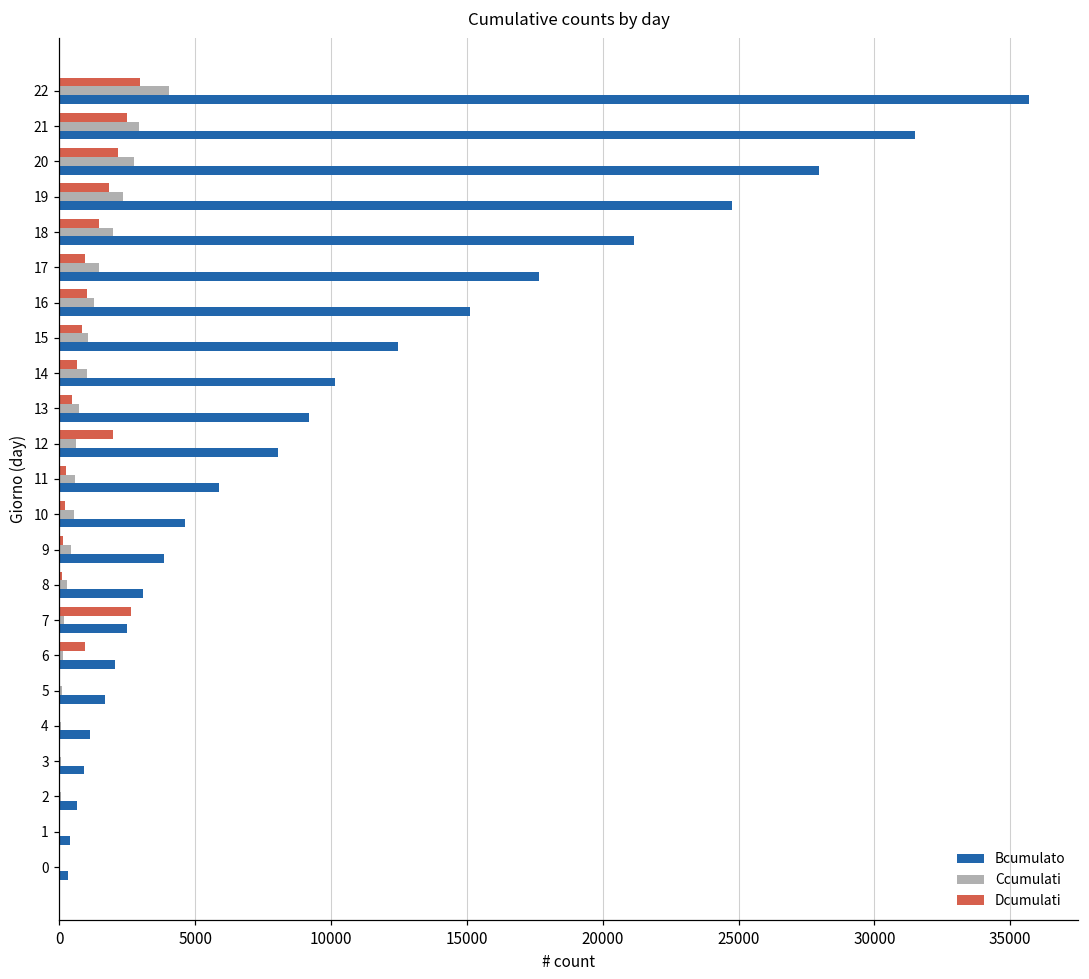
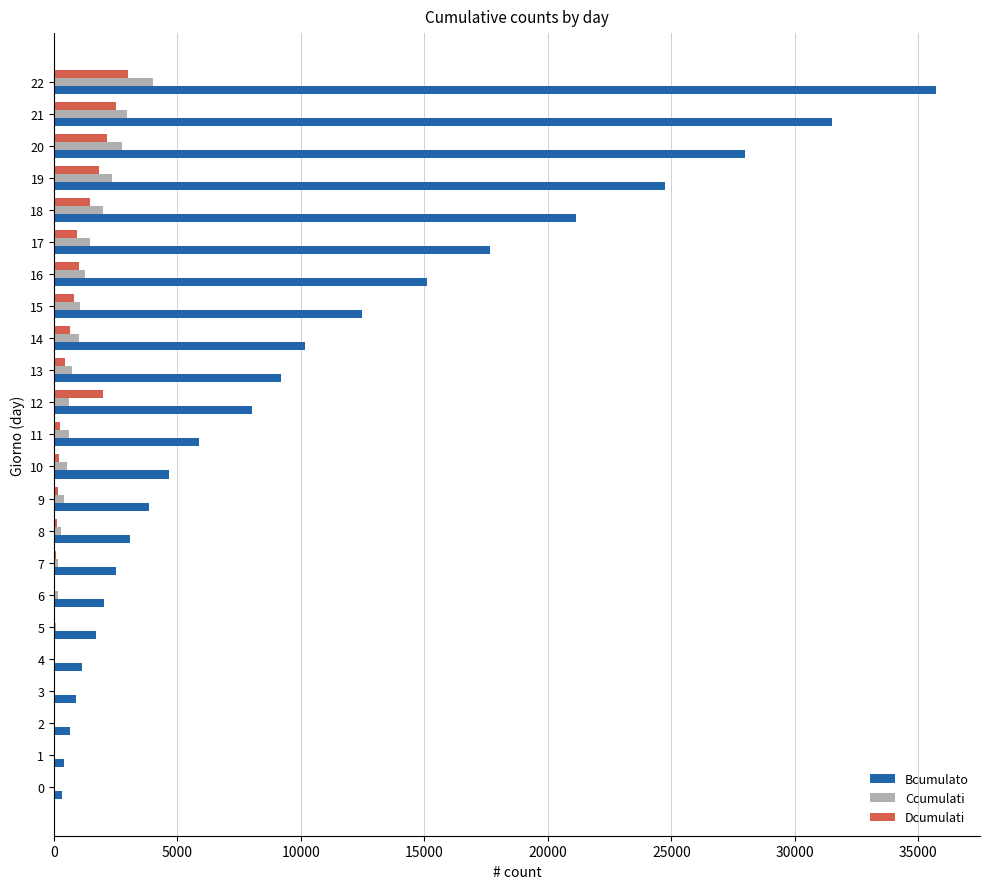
  {
    "Bcumulato": {
      "22": 35700,
      "21": 31500,
      "20": 28000,
      "19": 24700,
      "18": 21200,
      "17": 17700,
      "16": 15100,
      "15": 12500,
      "14": 10100,
      "13": 9200,
      "12": 8000,
      "11": 5900,
      "10": 4600,
      "9": 3900,
      "8": 3100,
      "7": 2500,
      "6": 2000,
      "5": 1700,
      "4": 1100,
      "3": 900,
      "2": 700,
      "1": 400,
      "0": 300
    },
    "Ccumulati": {
      "22": 4000,
      "21": 2900,
      "20": 2700,
      "19": 2300,
      "18": 2000,
      "17": 1400,
      "16": 1300,
      "15": 1000,
      "14": 1000,
      "13": 700,
      "12": 600,
      "11": 600,
      "10": 500,
      "9": 400,
      "8": 300,
      "7": 200,
      "6": 100
    },
    "Dcumulati": {
      "22": 3000,
      "21": 2500,
      "20": 2200,
      "19": 1800,
      "18": 1400,
      "17": 900,
      "16": 1000,
      "15": 800,
      "14": 600,
      "13": 500,
      "12": 2000,
      "11": 200,
      "10": 200,
      "9": 100,
      "8": 100,
-     "7": 2600,
-     "6": 1000
+     "7": 100,
+     "6": 100
    }
  }
